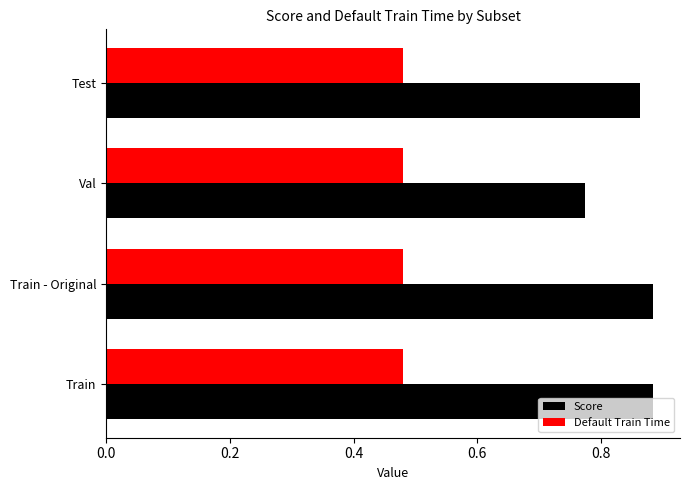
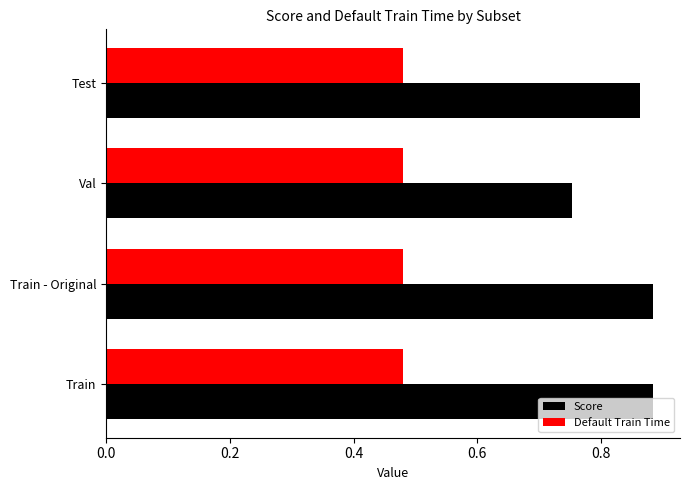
  {
    "Score": {
      "Test": 0.86,
-     "Val": 0.77,
+     "Val": 0.75,
      "Train - Original": 0.88
    },
    "Default Train Time": {
      "Test": 0.48,
      "Val": 0.48,
      "Train - Original": 0.48,
      "Train": 0.48
    }
  }
